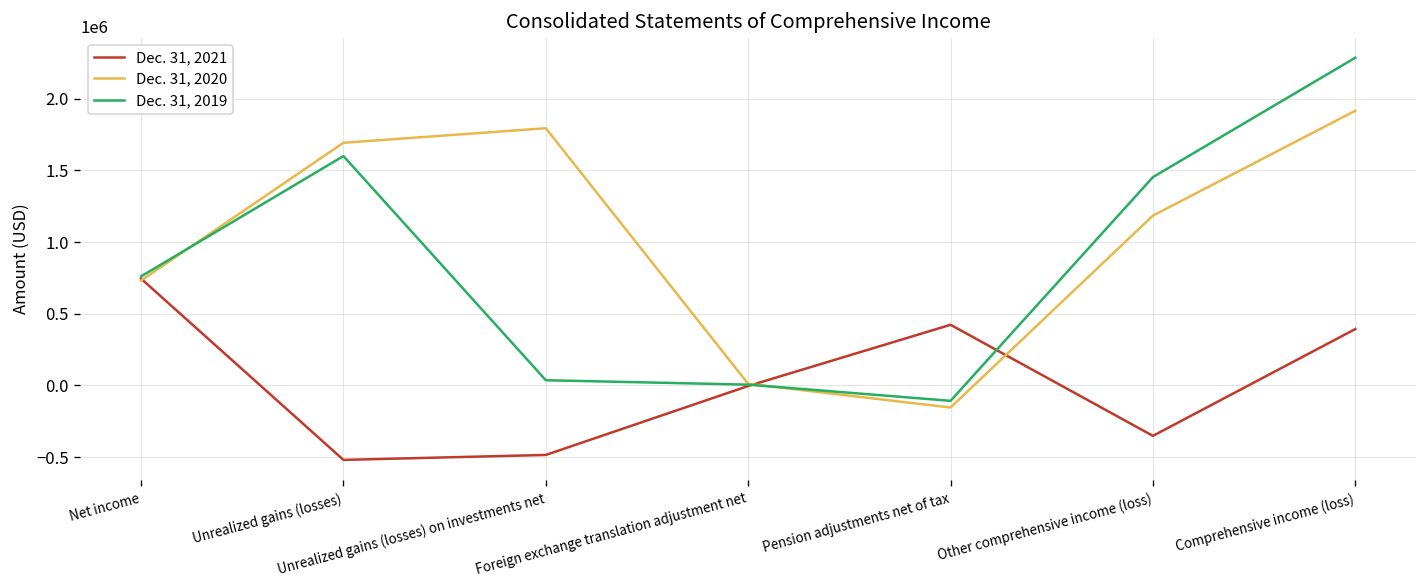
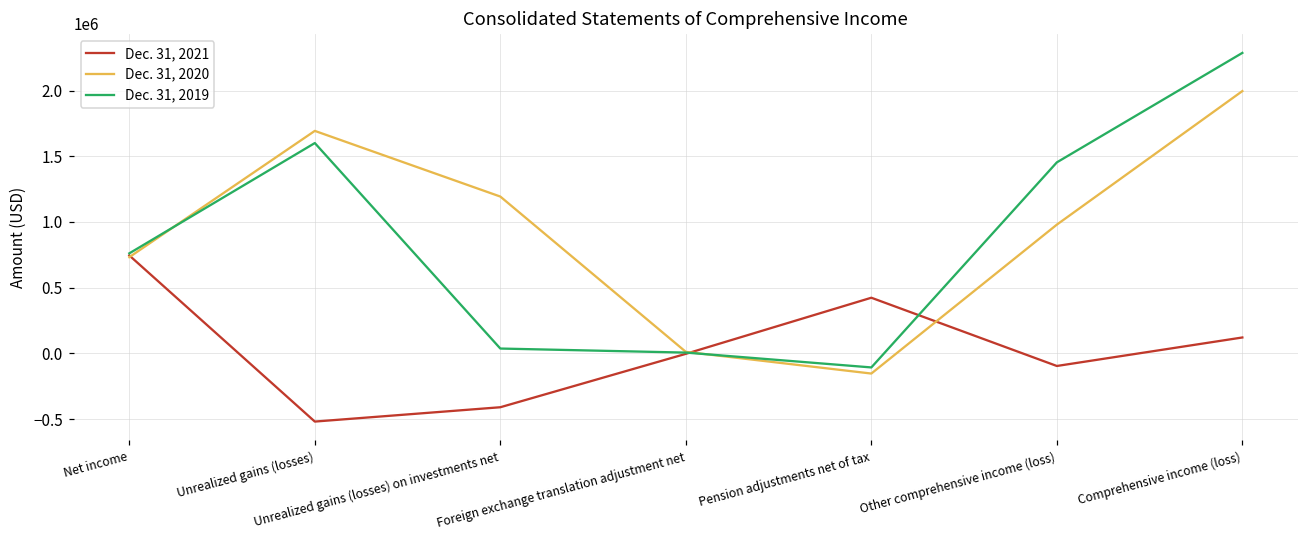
  {
    "Dec. 31, 2021": {
      "Unrealized gains (losses)": -520000,
-     "Unrealized gains (losses) on investments net": -480000,
+     "Unrealized gains (losses) on investments net": -410000,
      "Pension adjustments net of tax": 420000,
-     "Other comprehensive income (loss)": -350000,
-     "Comprehensive income (loss)": 390000
+     "Other comprehensive income (loss)": -100000,
+     "Comprehensive income (loss)": 120000
    },
    "Dec. 31, 2020": {
      "Unrealized gains (losses)": 1690000,
-     "Unrealized gains (losses) on investments net": 1790000,
+     "Unrealized gains (losses) on investments net": 1190000,
      "Pension adjustments net of tax": -150000,
-     "Other comprehensive income (loss)": 1180000,
-     "Comprehensive income (loss)": 1920000
+     "Other comprehensive income (loss)": 980000,
+     "Comprehensive income (loss)": 2000000
    },
    "Dec. 31, 2019": {
      "Unrealized gains (losses)": 1600000,
      "Unrealized gains (losses) on investments net": 40000,
      "Pension adjustments net of tax": -110000,
      "Other comprehensive income (loss)": 1450000,
      "Comprehensive income (loss)": 2290000
    }
  }
